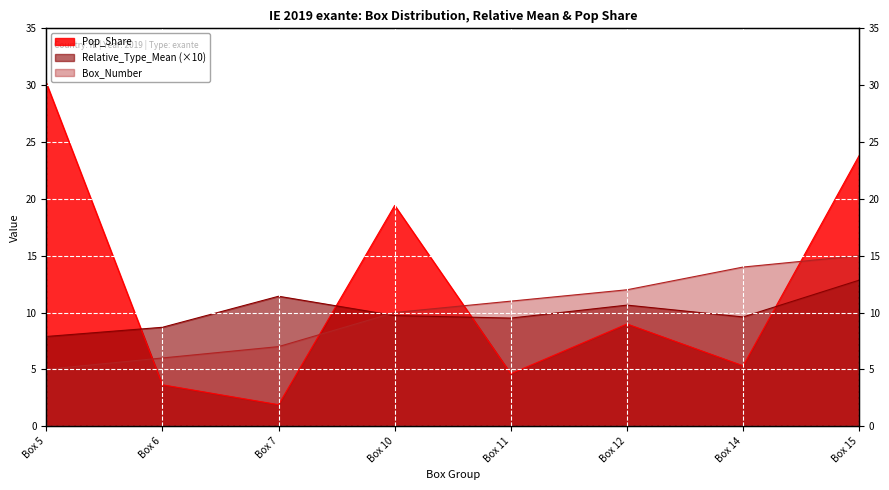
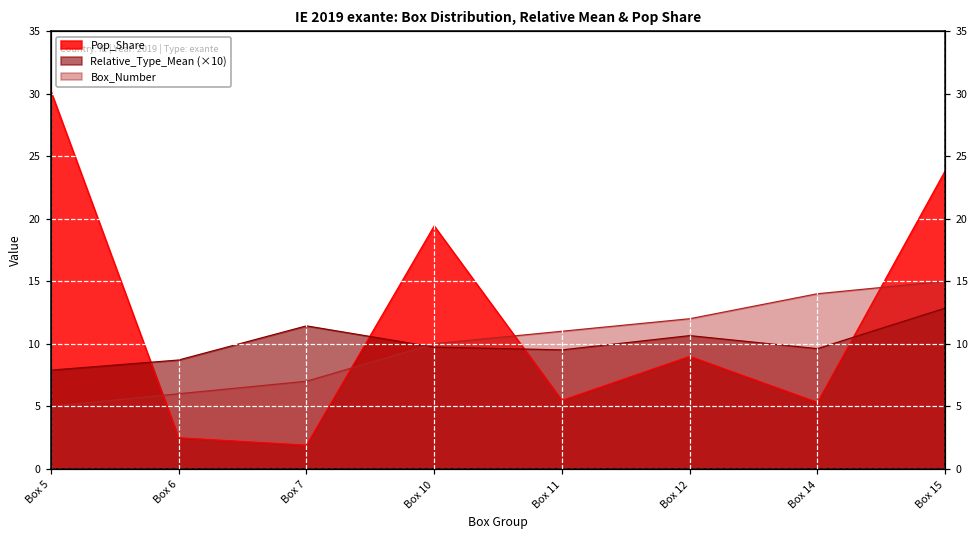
  {
    "Pop_Share": {
      "Box 5": 30.2,
-     "Box 6": 3.6,
+     "Box 6": 2.5,
      "Box 7": 1.9,
      "Box 10": 19.4,
-     "Box 11": 4.6,
+     "Box 11": 5.5,
      "Box 12": 9.0,
      "Box 14": 5.3,
      "Box 15": 23.8
    },
    "Relative_Type_Mean (×10)": {
      "Box 5": 7.9,
      "Box 6": 8.7,
      "Box 7": 11.4,
      "Box 10": 9.7,
      "Box 11": 9.5,
      "Box 12": 10.6,
      "Box 14": 9.6,
      "Box 15": 12.9
    },
    "Box_Number": {
      "Box 5": 5.0,
      "Box 6": 6.0,
      "Box 7": 7.0,
      "Box 10": 10.0,
      "Box 11": 11.0,
      "Box 12": 12.0,
      "Box 14": 14.0,
      "Box 15": 15.0
    }
  }
